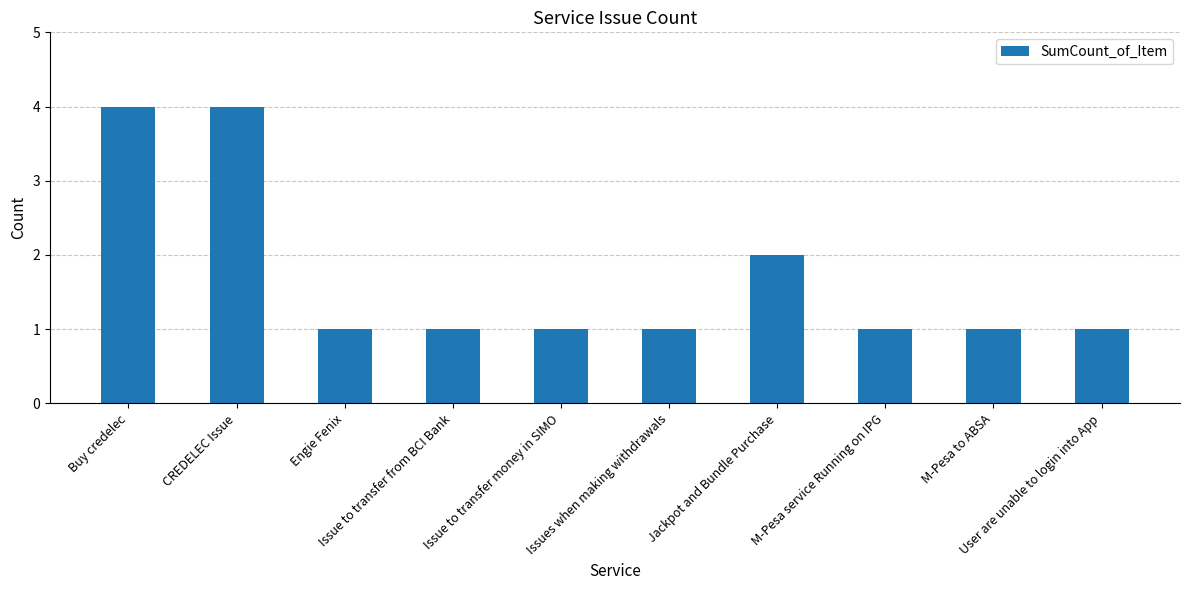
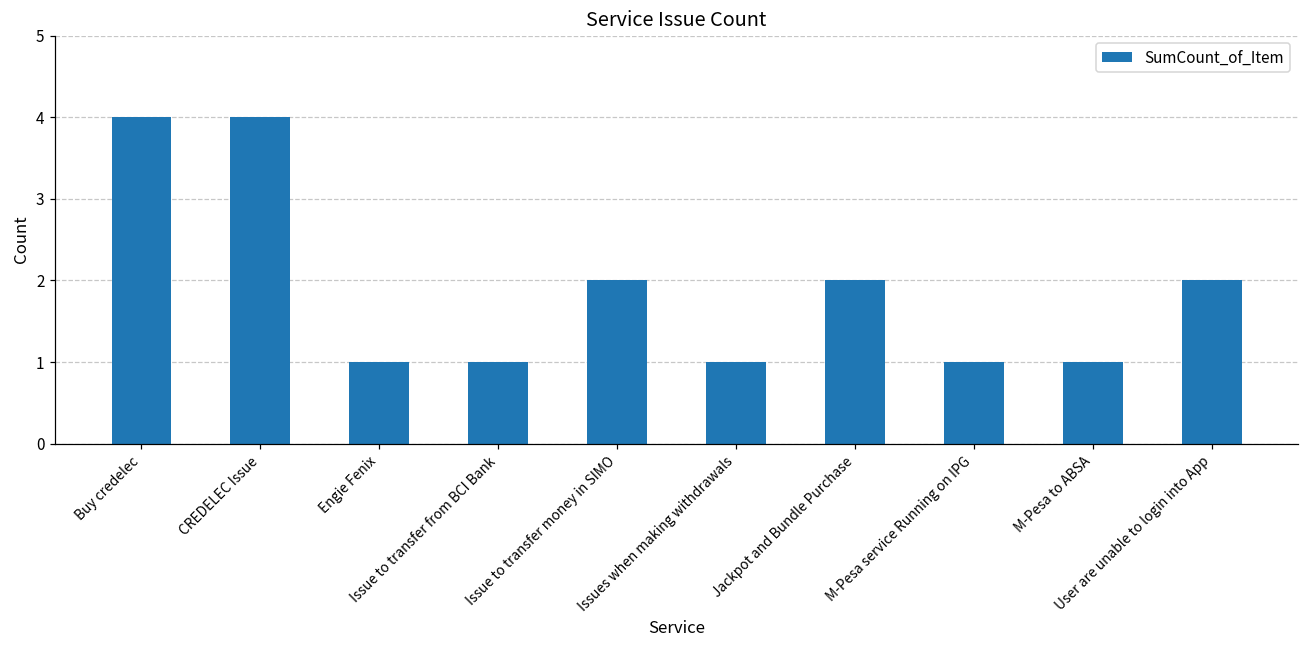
  {
    "Buy credelec": 4,
    "CREDELEC Issue": 4,
    "Engie Fenix": 1,
    "Issue to transfer from BCI Bank": 1,
-   "Issue to transfer money in SIMO": 1,
+   "Issue to transfer money in SIMO": 2,
    "Issues when making withdrawals": 1,
    "Jackpot and Bundle Purchase": 2,
    "M-Pesa service Running on IPG": 1,
    "M-Pesa to ABSA": 1,
-   "User are unable to login into App": 1
+   "User are unable to login into App": 2
  }
